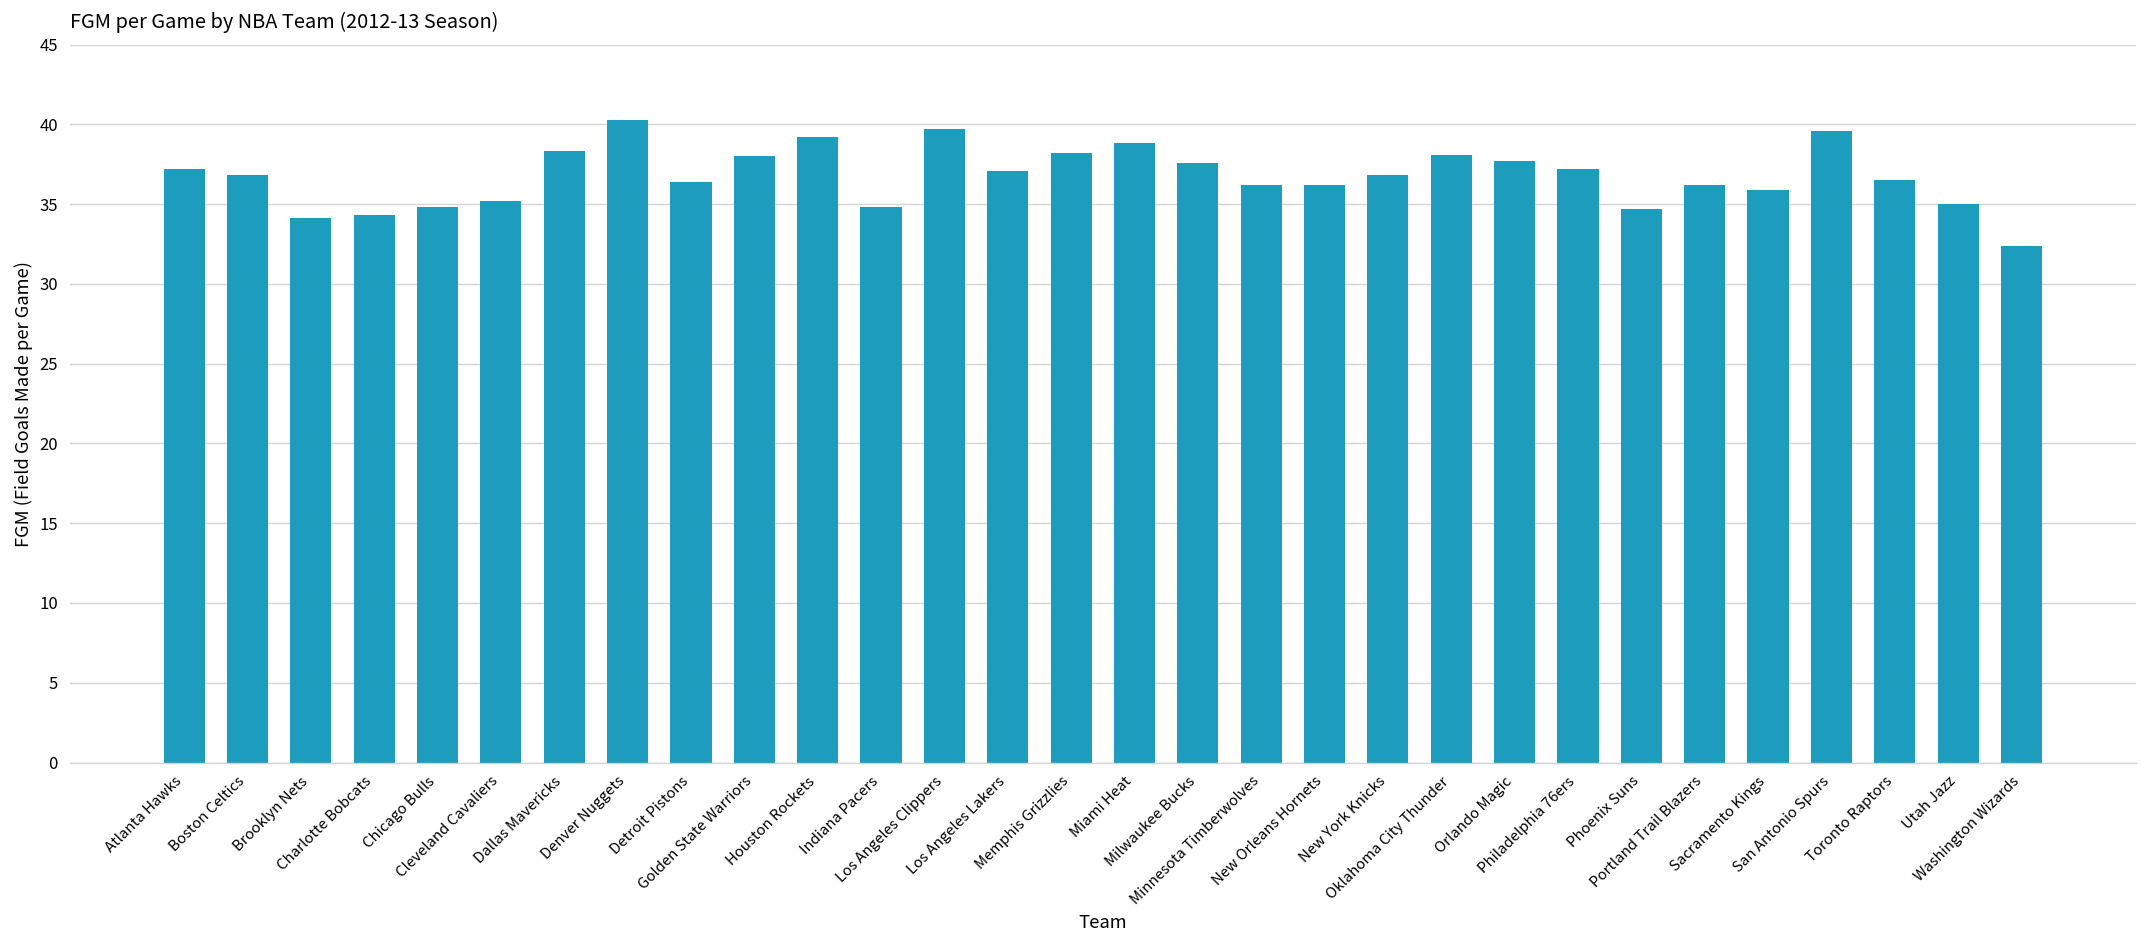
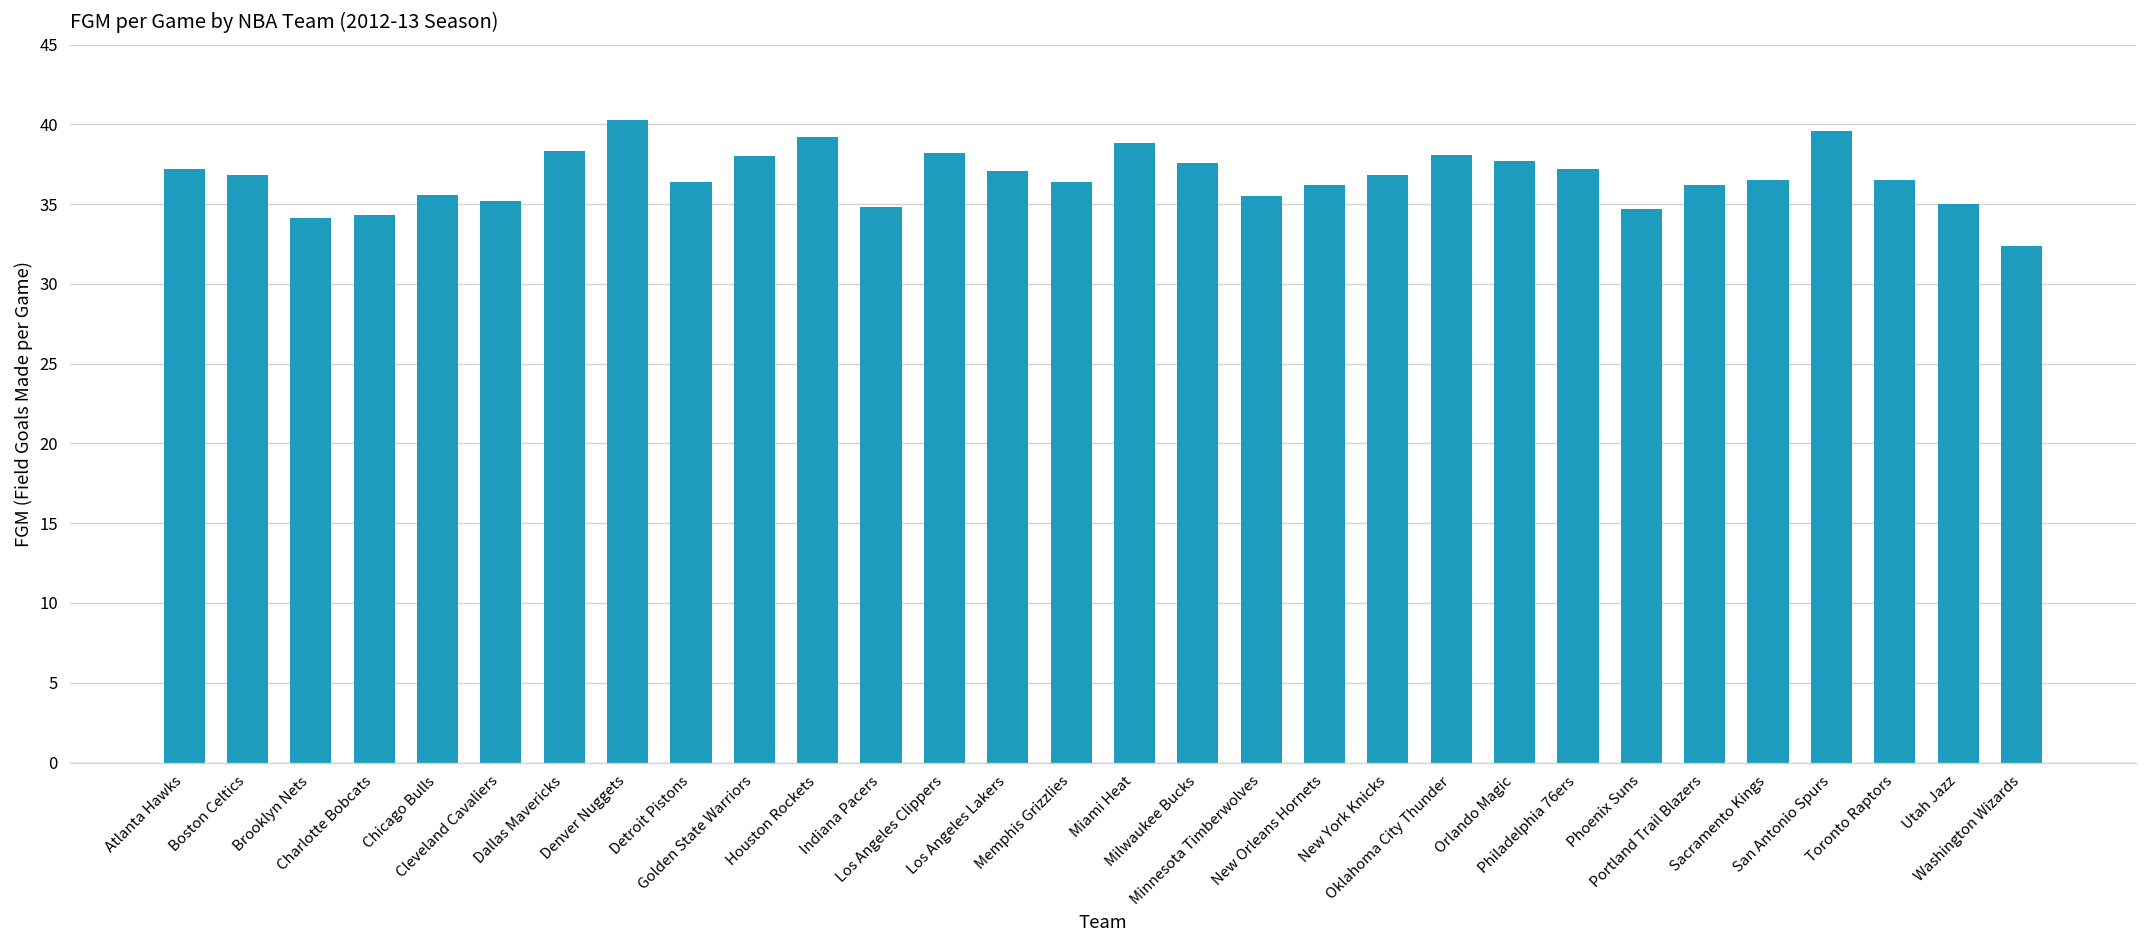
  {
    "Atlanta Hawks": 37.2,
    "Boston Celtics": 36.8,
    "Brooklyn Nets": 34.1,
    "Charlotte Bobcats": 34.3,
-   "Chicago Bulls": 34.8,
+   "Chicago Bulls": 35.6,
    "Cleveland Cavaliers": 35.2,
    "Dallas Mavericks": 38.3,
    "Denver Nuggets": 40.3,
    "Detroit Pistons": 36.4,
    "Golden State Warriors": 38.0,
    "Houston Rockets": 39.2,
    "Indiana Pacers": 34.8,
-   "Los Angeles Clippers": 39.7,
+   "Los Angeles Clippers": 38.2,
    "Los Angeles Lakers": 37.1,
-   "Memphis Grizzlies": 38.2,
+   "Memphis Grizzlies": 36.4,
    "Miami Heat": 38.8,
    "Milwaukee Bucks": 37.6,
-   "Minnesota Timberwolves": 36.2,
+   "Minnesota Timberwolves": 35.5,
    "New Orleans Hornets": 36.2,
    "New York Knicks": 36.8,
    "Oklahoma City Thunder": 38.1,
    "Orlando Magic": 37.7,
    "Philadelphia 76ers": 37.2,
    "Phoenix Suns": 34.7,
    "Portland Trail Blazers": 36.2,
-   "Sacramento Kings": 35.9,
+   "Sacramento Kings": 36.5,
    "San Antonio Spurs": 39.6,
    "Toronto Raptors": 36.5,
    "Utah Jazz": 35.0,
    "Washington Wizards": 32.4
  }
